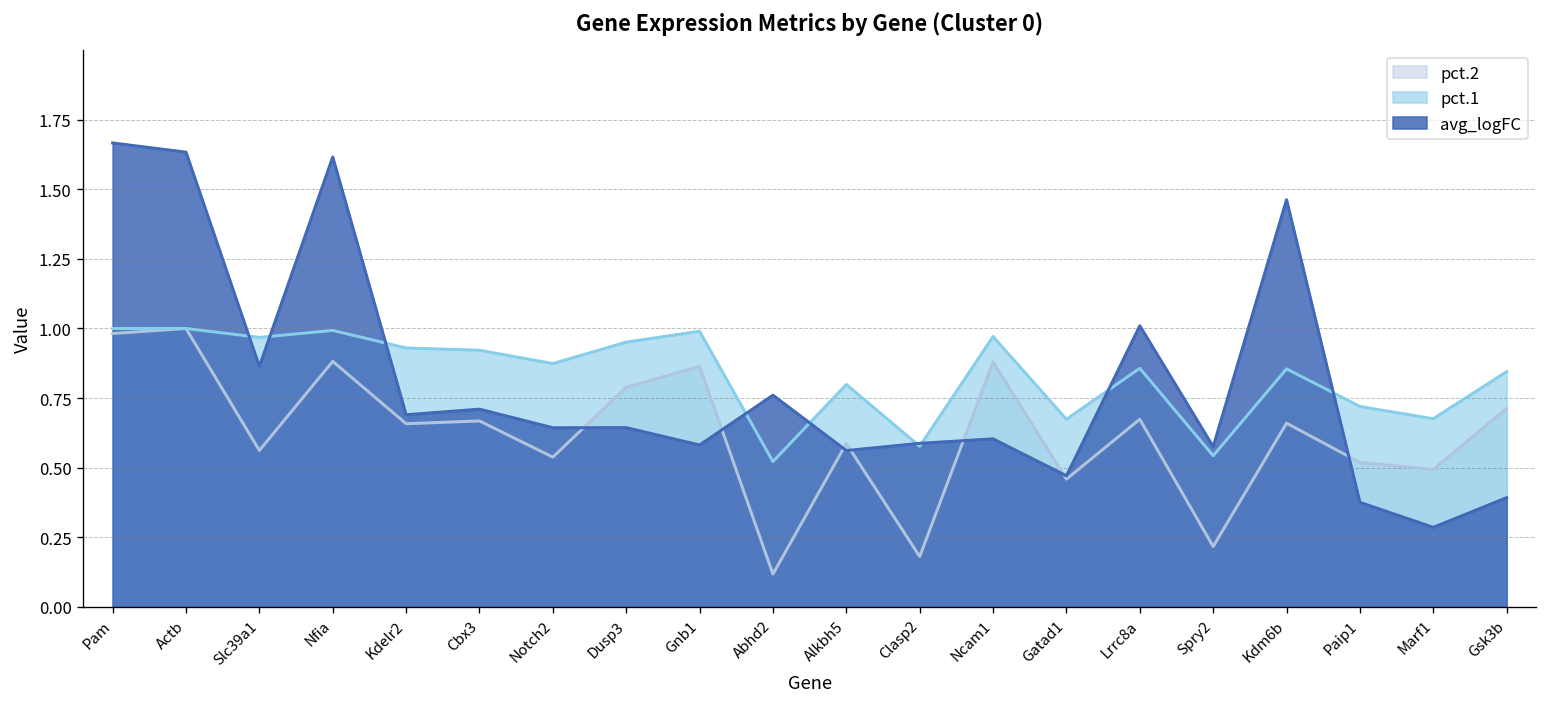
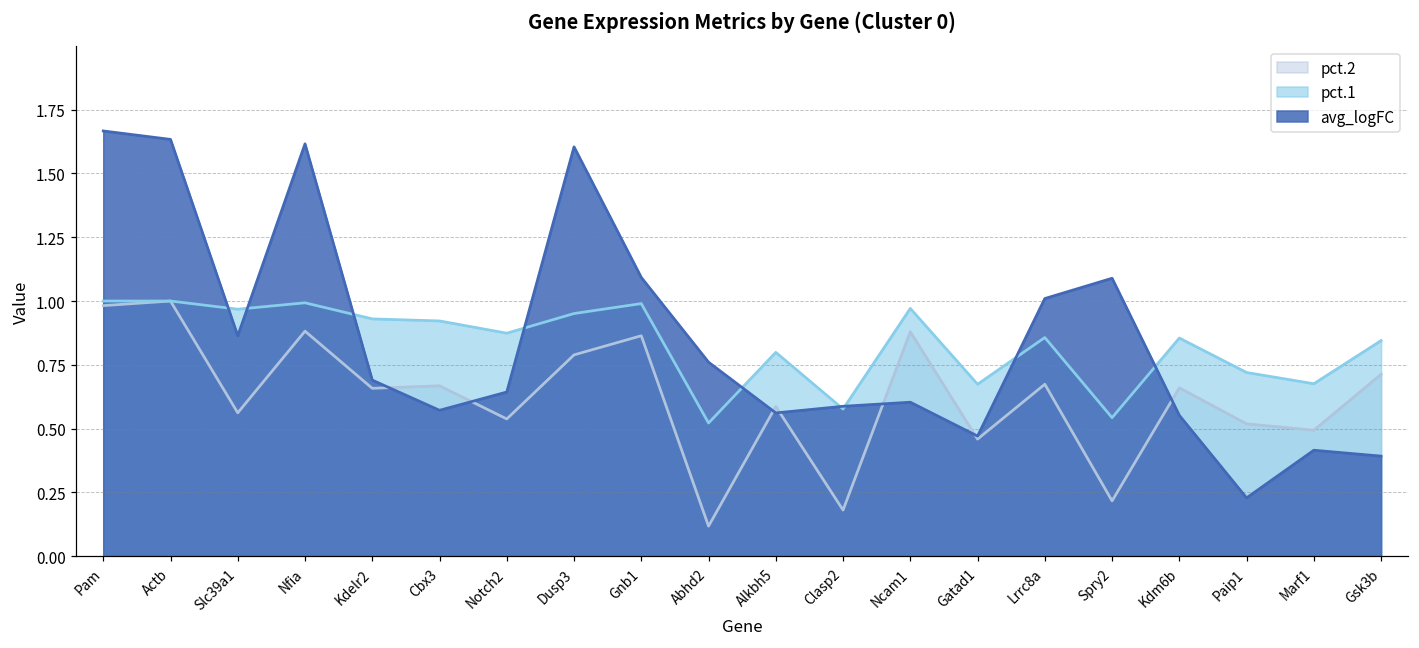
  {
    "avg_logFC": {
      "Pam": 1.67,
      "Actb": 1.63,
      "Slc39a1": 0.86,
      "Nfia": 1.62,
      "Kdelr2": 0.69,
-     "Cbx3": 0.71,
+     "Cbx3": 0.57,
      "Notch2": 0.64,
-     "Dusp3": 0.64,
-     "Gnb1": 0.58,
+     "Dusp3": 1.60,
+     "Gnb1": 1.09,
      "Abhd2": 0.76,
      "Alkbh5": 0.56,
      "Ncam1": 0.60,
      "Gatad1": 0.47,
      "Lrrc8a": 1.01,
-     "Spry2": 0.58,
-     "Kdm6b": 1.46,
-     "Paip1": 0.38,
-     "Marf1": 0.29,
+     "Spry2": 1.09,
+     "Kdm6b": 0.55,
+     "Paip1": 0.23,
+     "Marf1": 0.42,
      "Gsk3b": 0.39
    }
  }
